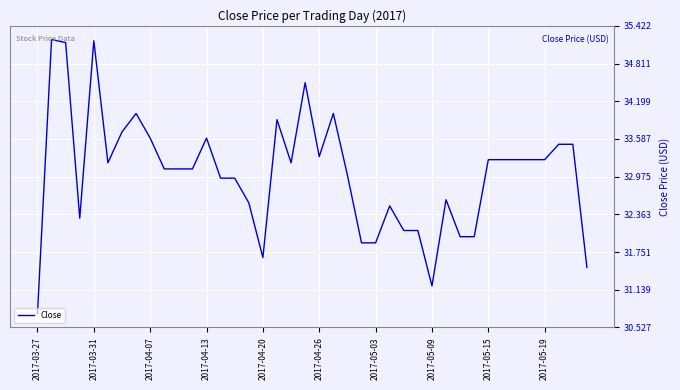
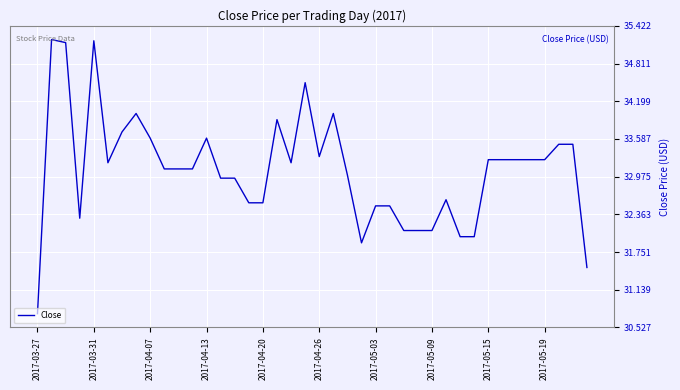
  {
    "2017-03-31": 35.2,
    "2017-04-07": 33.6,
    "2017-04-13": 33.6,
-   "2017-04-20": 31.7,
+   "2017-04-20": 32.6,
    "2017-04-26": 33.3,
-   "2017-05-03": 31.9,
-   "2017-05-09": 31.2,
+   "2017-05-03": 32.5,
+   "2017-05-09": 32.1,
    "2017-05-15": 33.3,
    "2017-05-19": 33.3
  }
